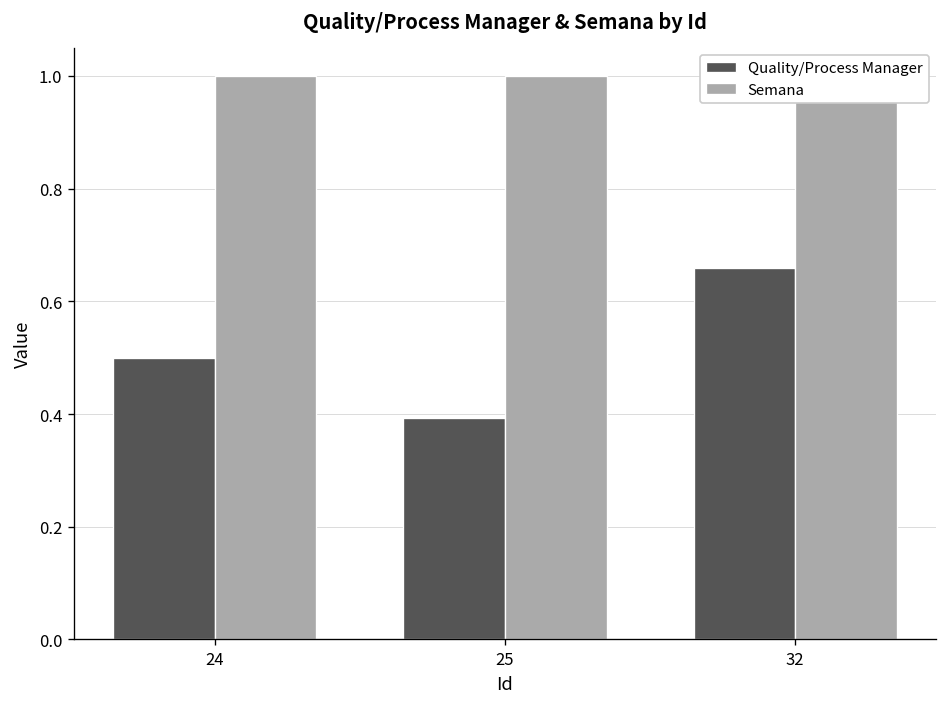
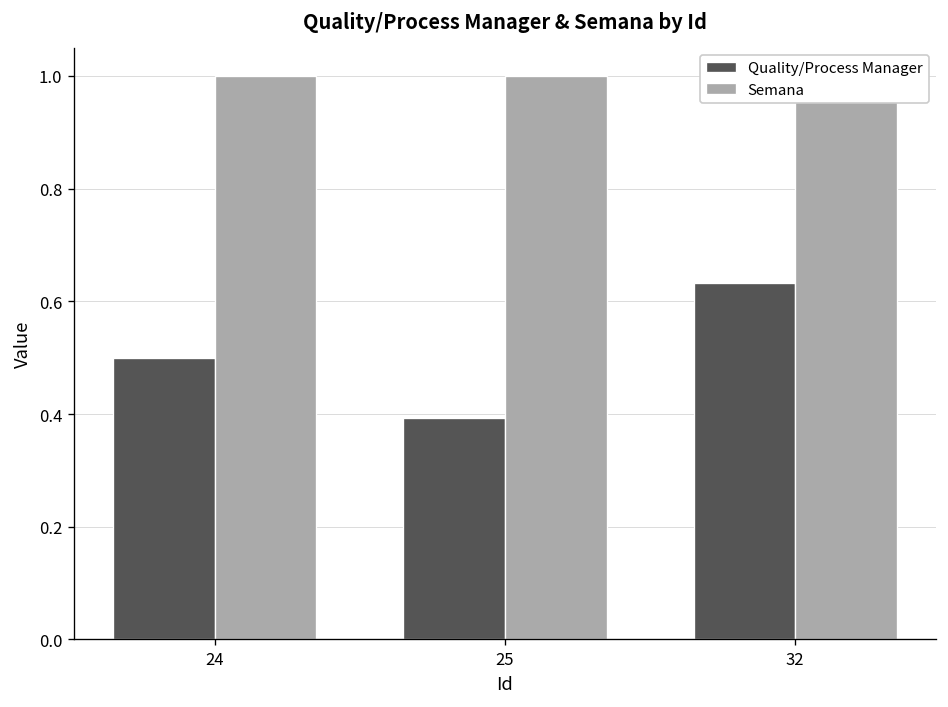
  {
    "Quality/Process Manager": {
      "24": 0.50,
      "25": 0.39,
-     "32": 0.66
+     "32": 0.63
    },
    "Semana": {
      "24": 1.00,
      "25": 1.00
    }
  }
